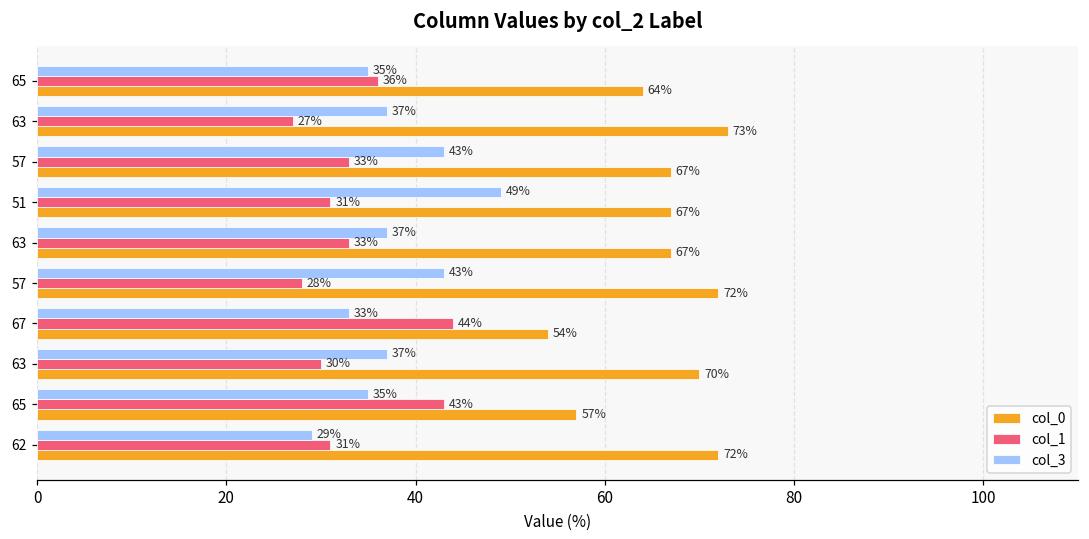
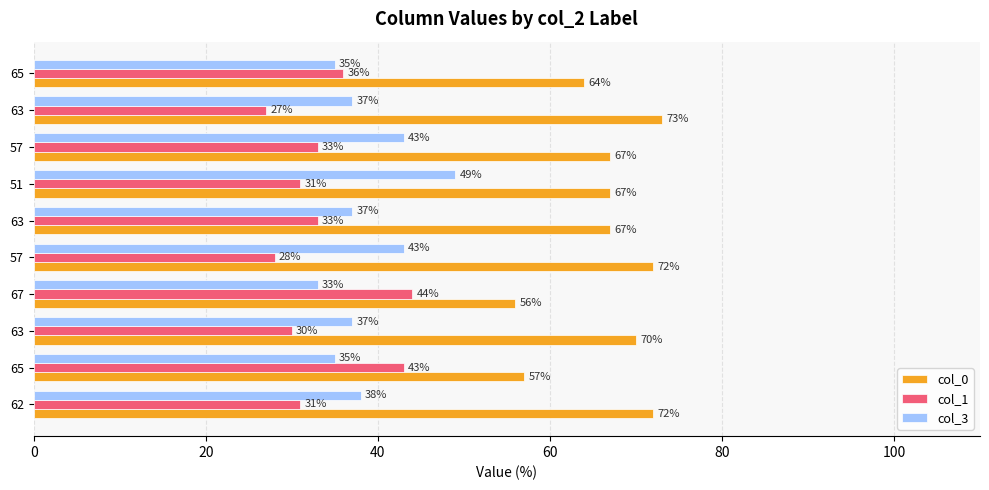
  {
    "col_0": {
      "51": "67%",
-     "67": "54%",
+     "67": "56%",
      "62": "72%"
    },
    "col_1": {
      "51": "31%",
      "67": "44%",
      "62": "31%"
    },
    "col_3": {
      "51": "49%",
      "67": "33%",
-     "62": "29%"
+     "62": "38%"
    }
  }
